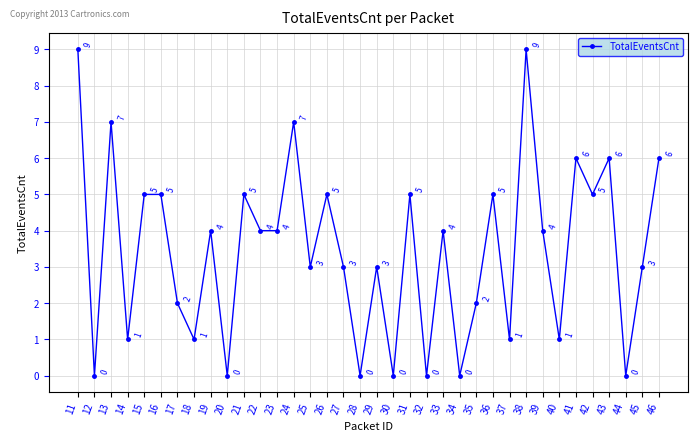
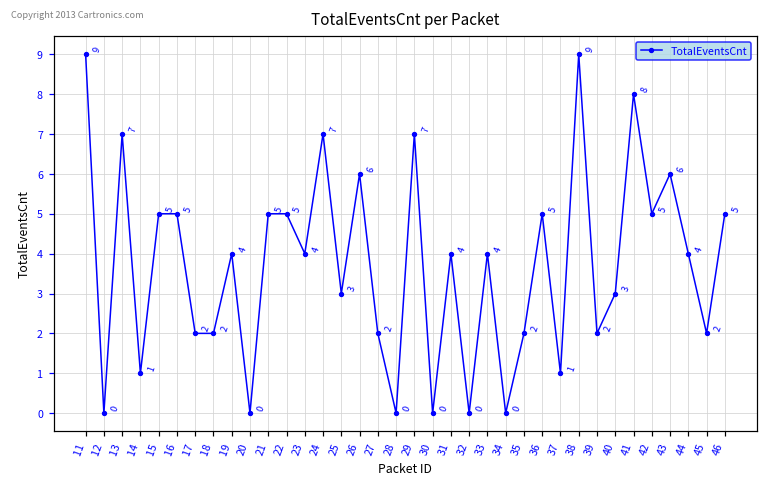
  {
    "11": 9,
    "12": 0,
    "13": 7,
    "14": 1,
    "16": 5,
-   "18": 1,
+   "18": 2,
    "19": 4,
    "20": 0,
-   "22": 4,
+   "22": 5,
    "23": 4,
    "24": 7,
    "25": 3,
-   "26": 5,
-   "27": 3,
+   "26": 6,
+   "27": 2,
    "28": 0,
-   "29": 3,
+   "29": 7,
    "30": 0,
-   "31": 5,
+   "31": 4,
    "32": 0,
    "33": 4,
    "34": 0,
    "35": 2,
    "36": 5,
    "37": 1,
    "38": 9,
-   "39": 4,
-   "40": 1,
-   "41": 6,
+   "39": 2,
+   "40": 3,
+   "41": 8,
    "42": 5,
    "43": 6,
-   "44": 0,
-   "45": 3,
-   "46": 6
+   "44": 4,
+   "45": 2,
+   "46": 5
  }
